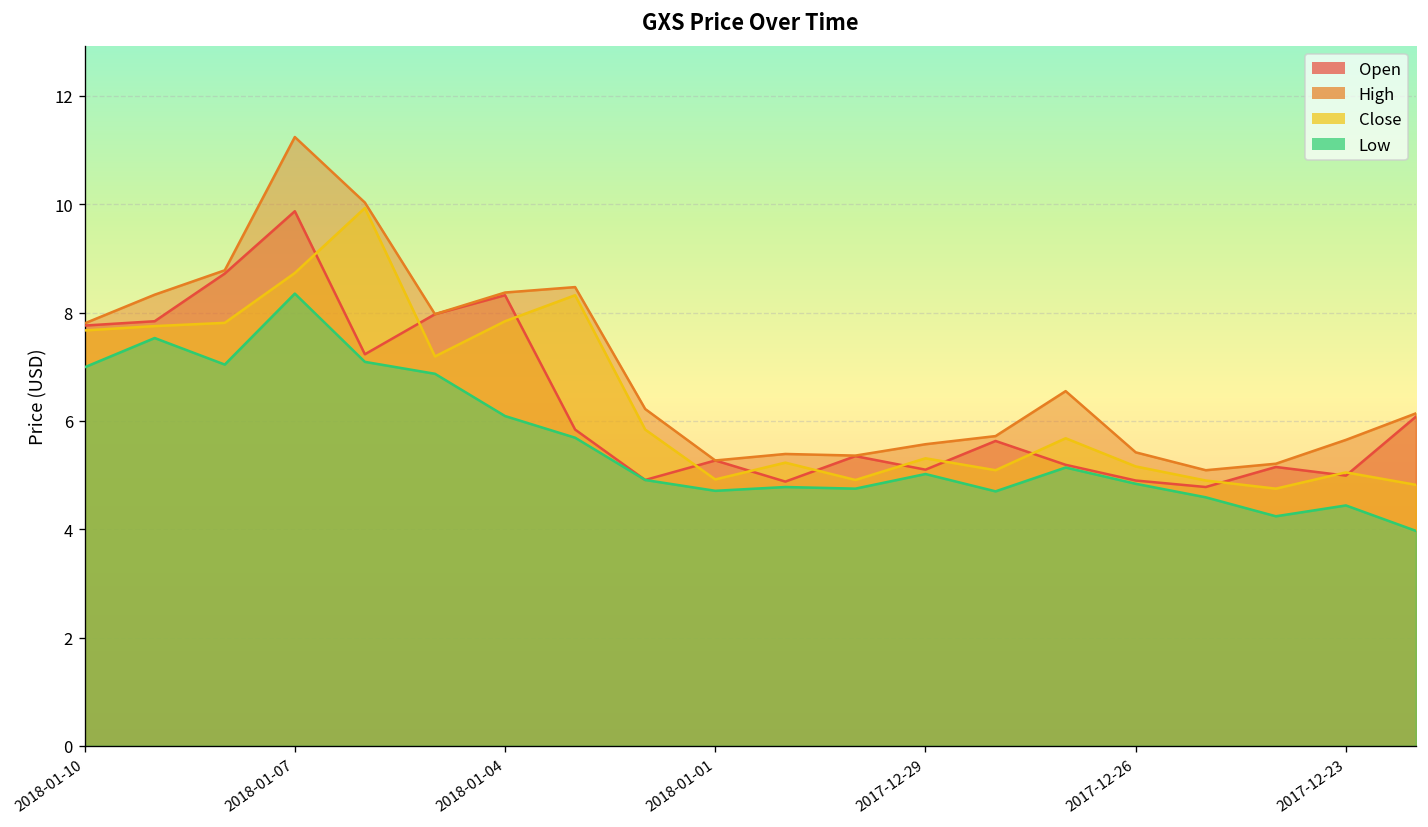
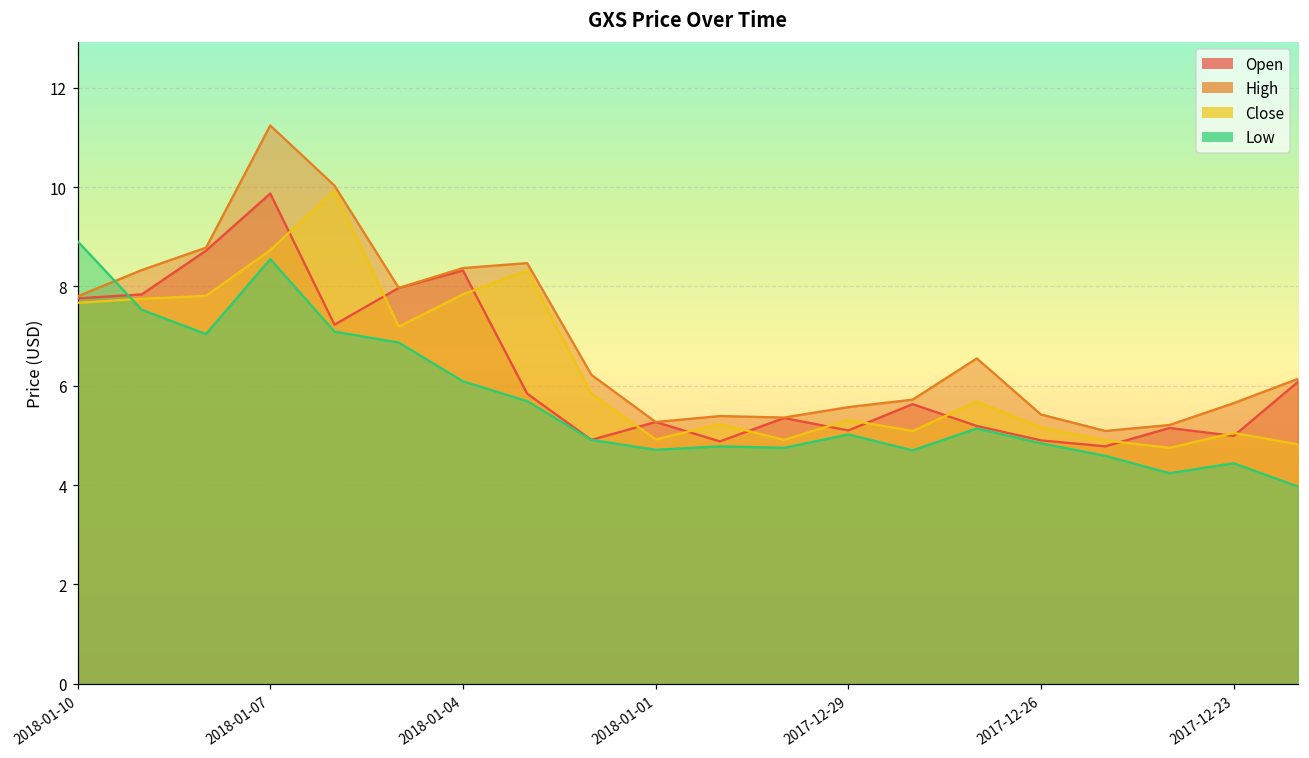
  {
    "Low": {
-     "2018-01-10": 7.0,
-     "2018-01-07": 8.4,
+     "2018-01-10": 8.9,
+     "2018-01-07": 8.6,
      "2018-01-04": 6.1,
      "2018-01-01": 4.7,
      "2017-12-29": 5.0,
      "2017-12-26": 4.8,
      "2017-12-23": 4.4
    }
  }
